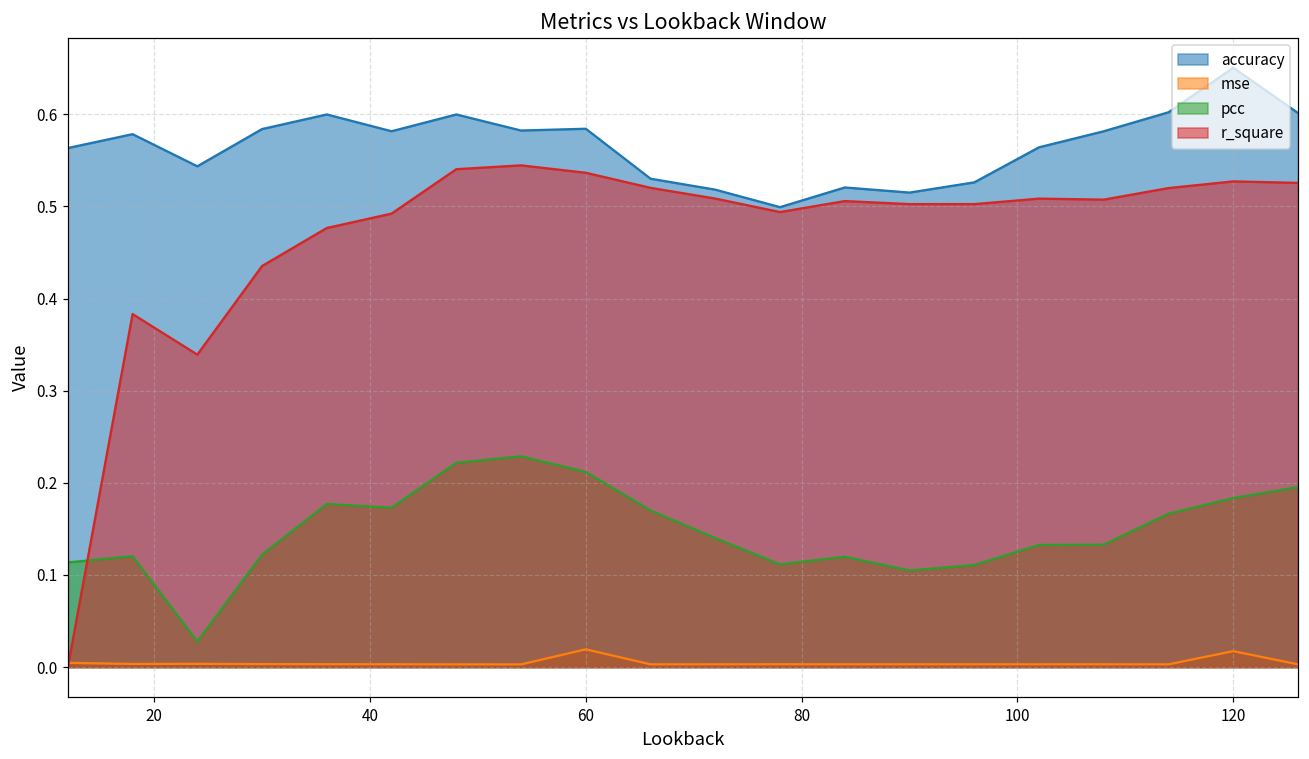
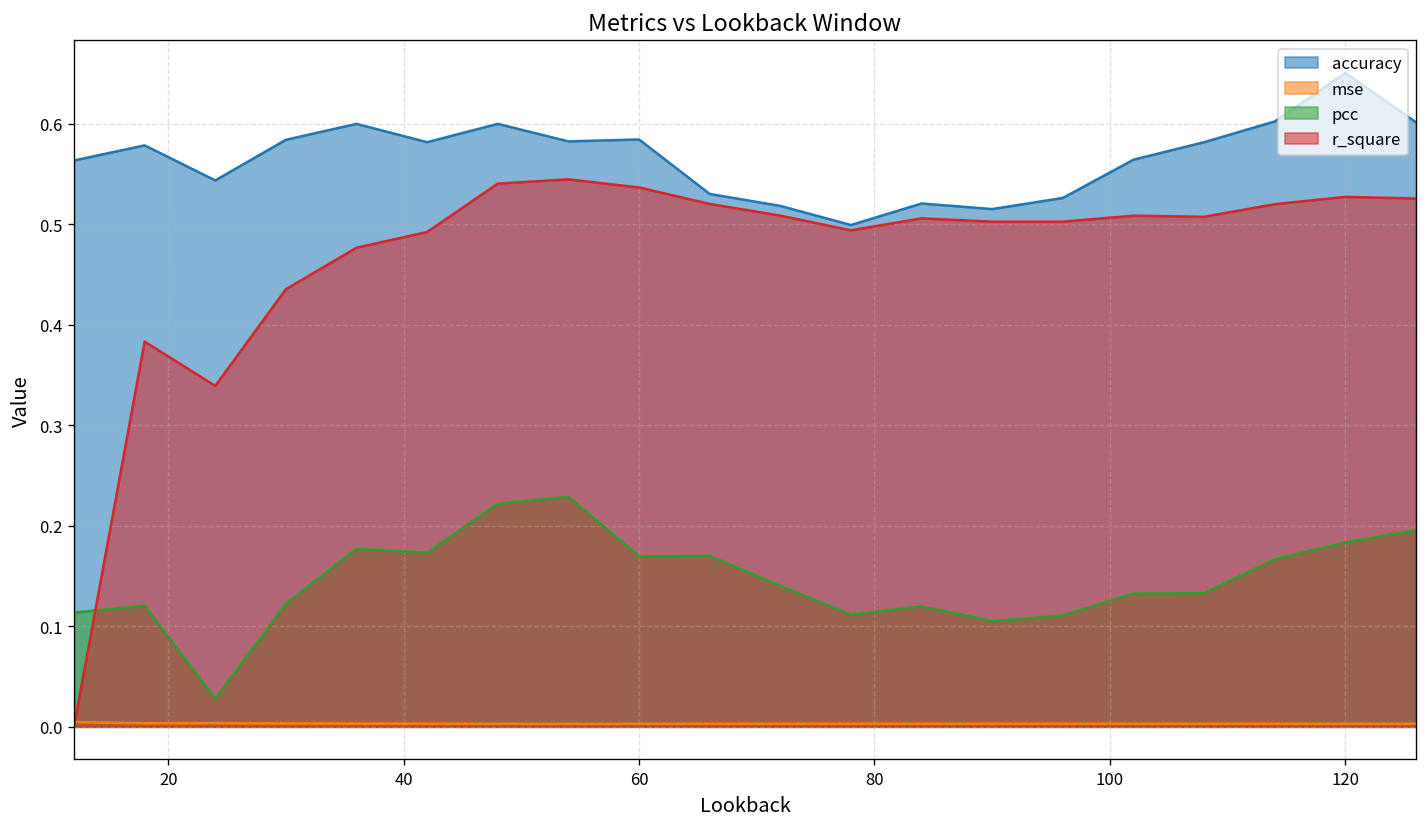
  {
    "accuracy": {
      "60": 0.58
    },
    "mse": {
-     "60": 0.02,
-     "120": 0.02
+     "60": 0.00,
+     "120": 0.00
    },
    "pcc": {
-     "60": 0.21,
+     "60": 0.17,
      "120": 0.18
    },
    "r_square": {
      "60": 0.54,
      "120": 0.53
    }
  }
